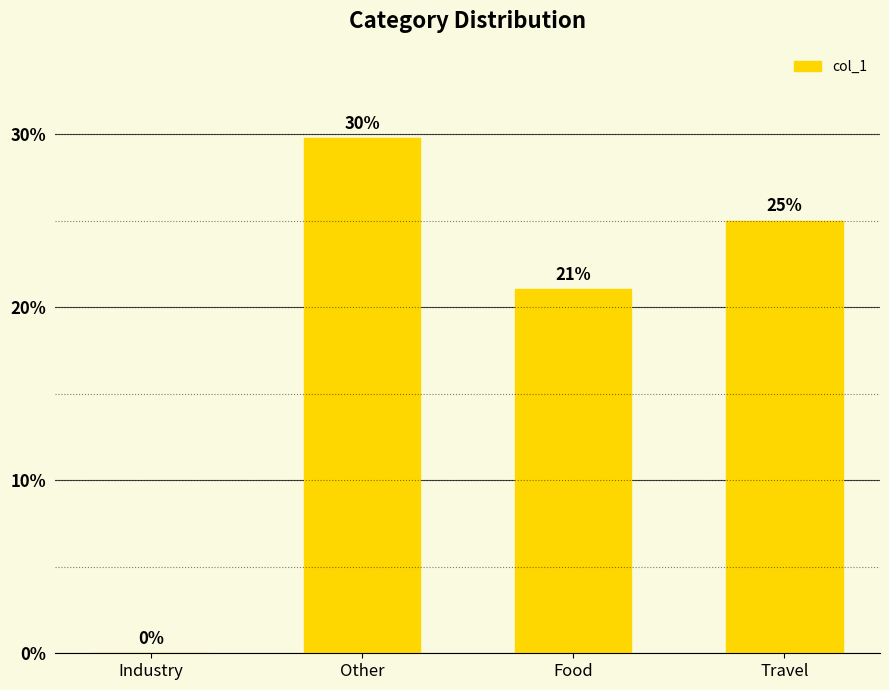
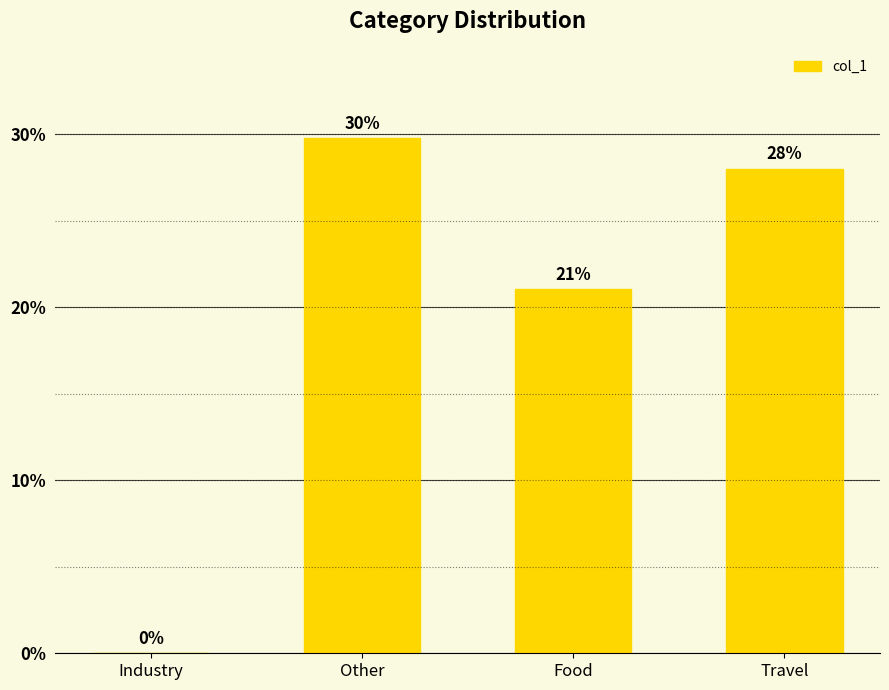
  {
    "Industry": "0%",
    "Other": "30%",
    "Food": "21%",
-   "Travel": "25%"
+   "Travel": "28%"
  }
